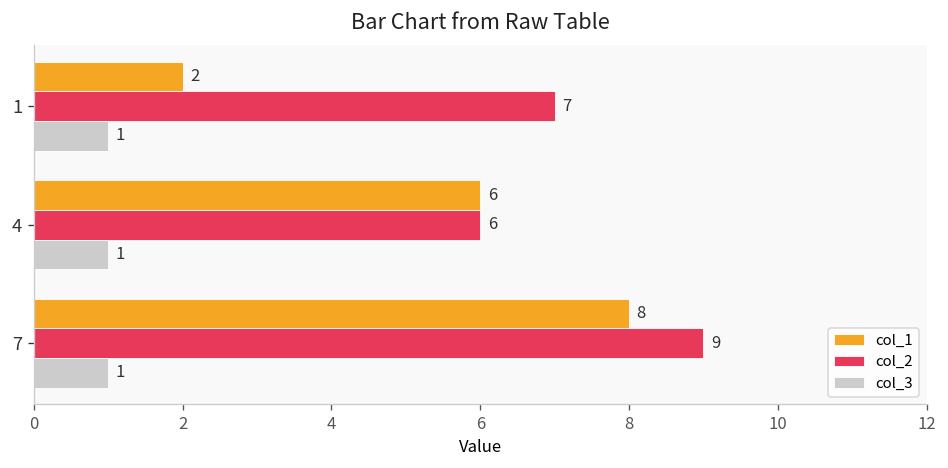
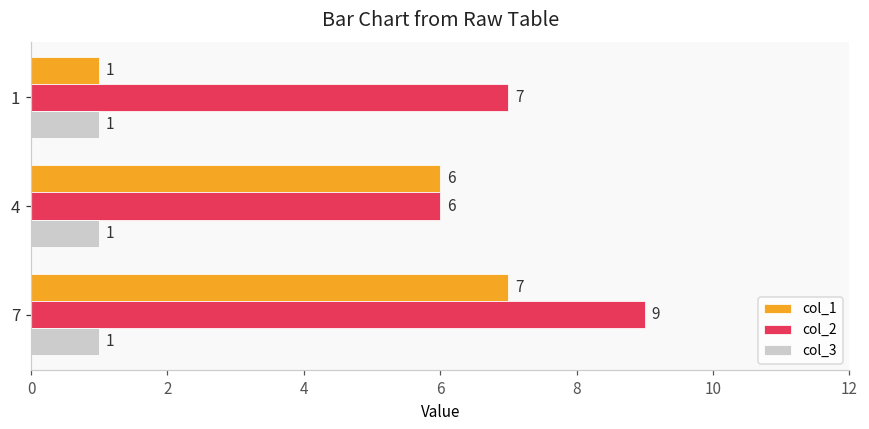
  {
    "col_1": {
-     "1": 2,
+     "1": 1,
      "4": 6,
-     "7": 8
+     "7": 7
    },
    "col_2": {
      "1": 7,
      "4": 6,
      "7": 9
    },
    "col_3": {
      "1": 1,
      "4": 1,
      "7": 1
    }
  }
